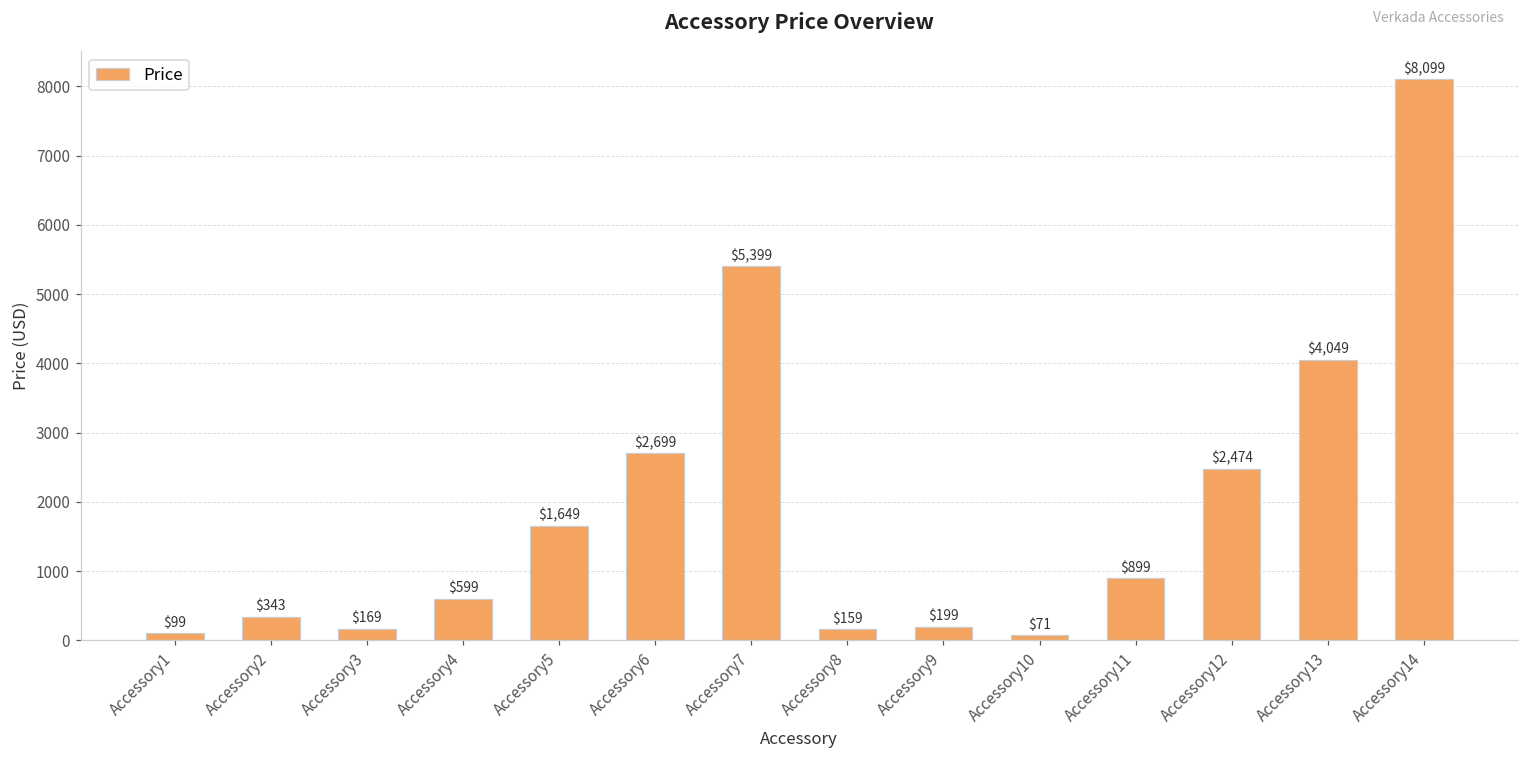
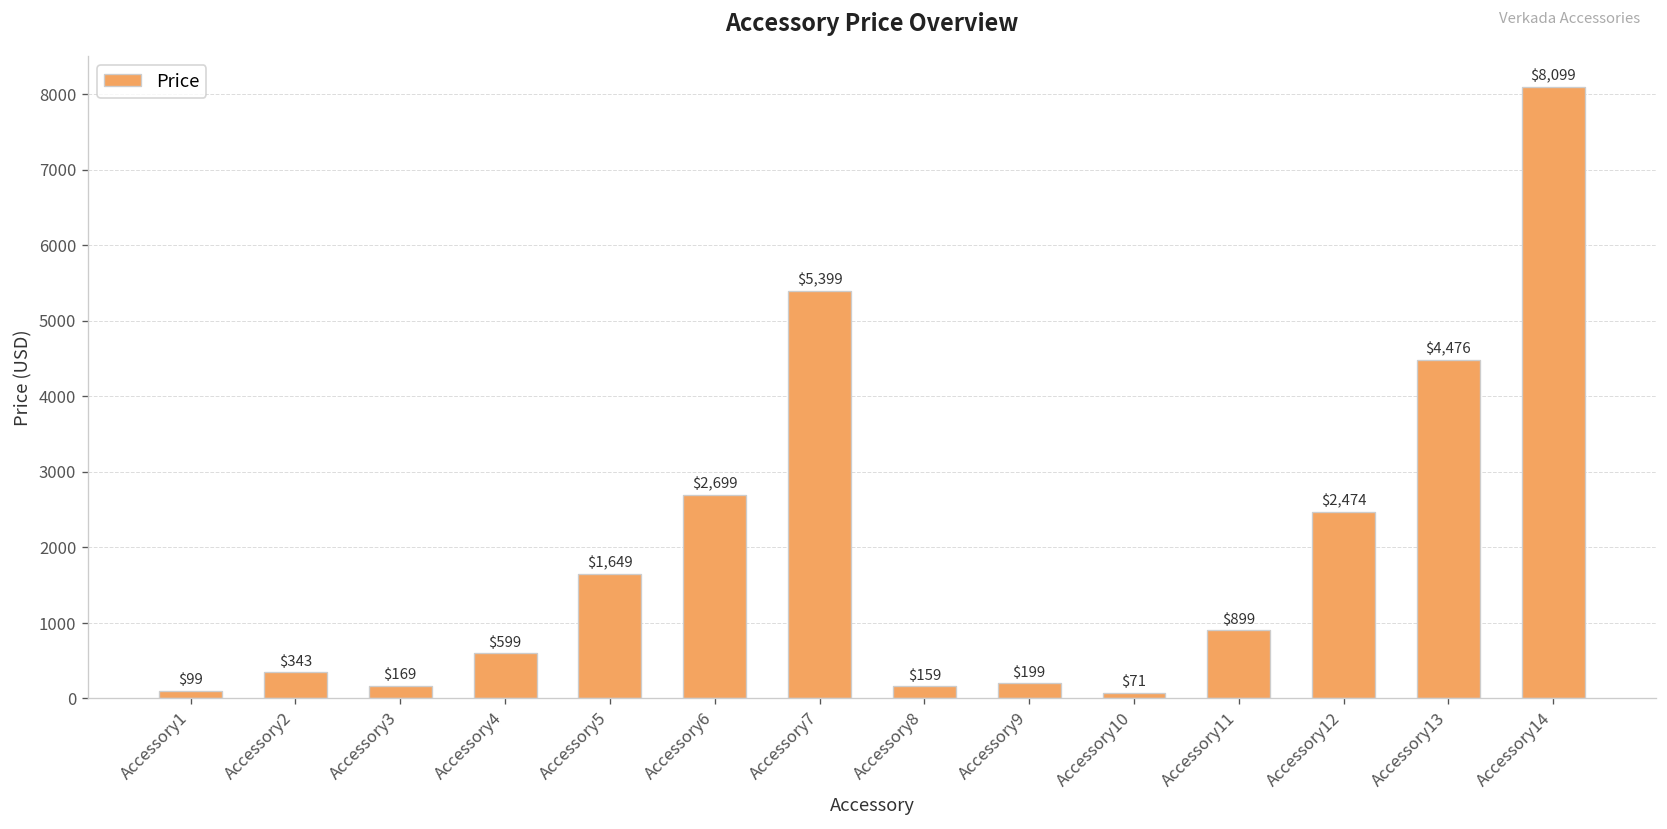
  {
    "Accessory1": "$99",
    "Accessory2": "$343",
    "Accessory3": "$169",
    "Accessory4": "$599",
    "Accessory5": "$1,649",
    "Accessory6": "$2,699",
    "Accessory7": "$5,399",
    "Accessory8": "$159",
    "Accessory9": "$199",
    "Accessory10": "$71",
    "Accessory11": "$899",
    "Accessory12": "$2,474",
-   "Accessory13": "$4,049",
+   "Accessory13": "$4,476",
    "Accessory14": "$8,099"
  }
